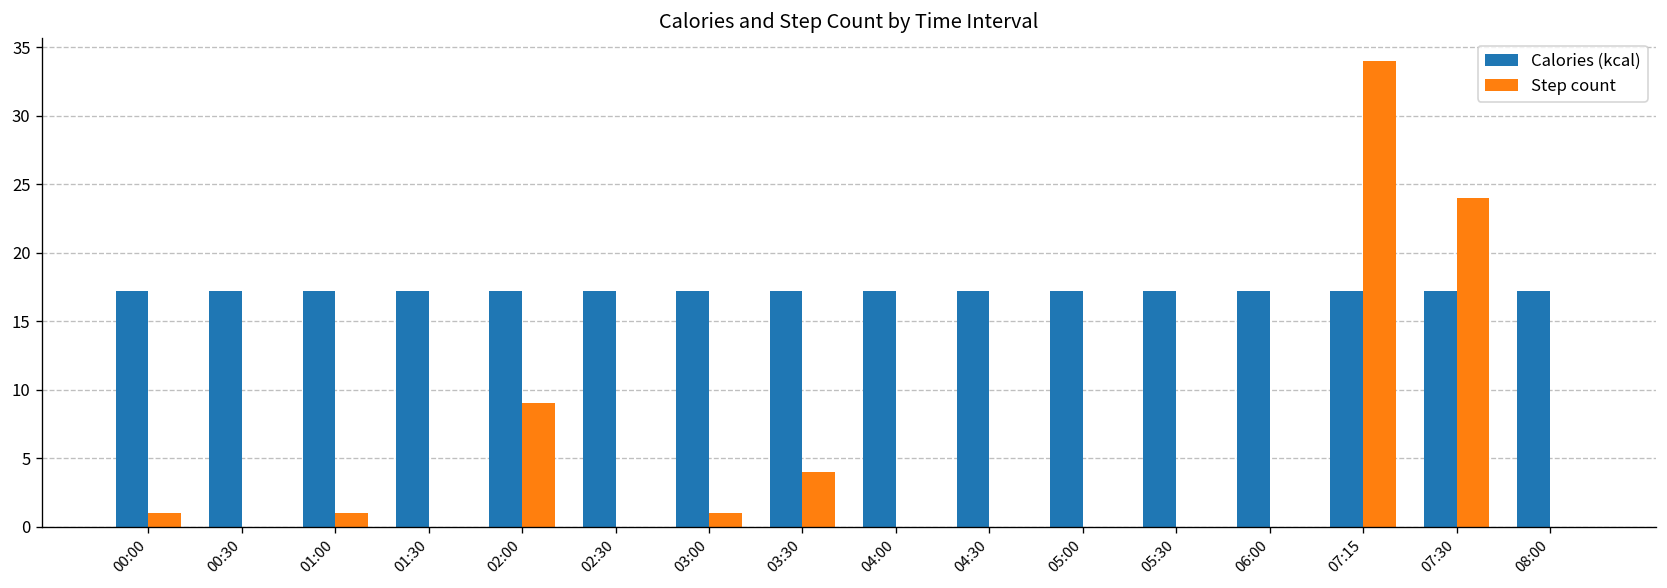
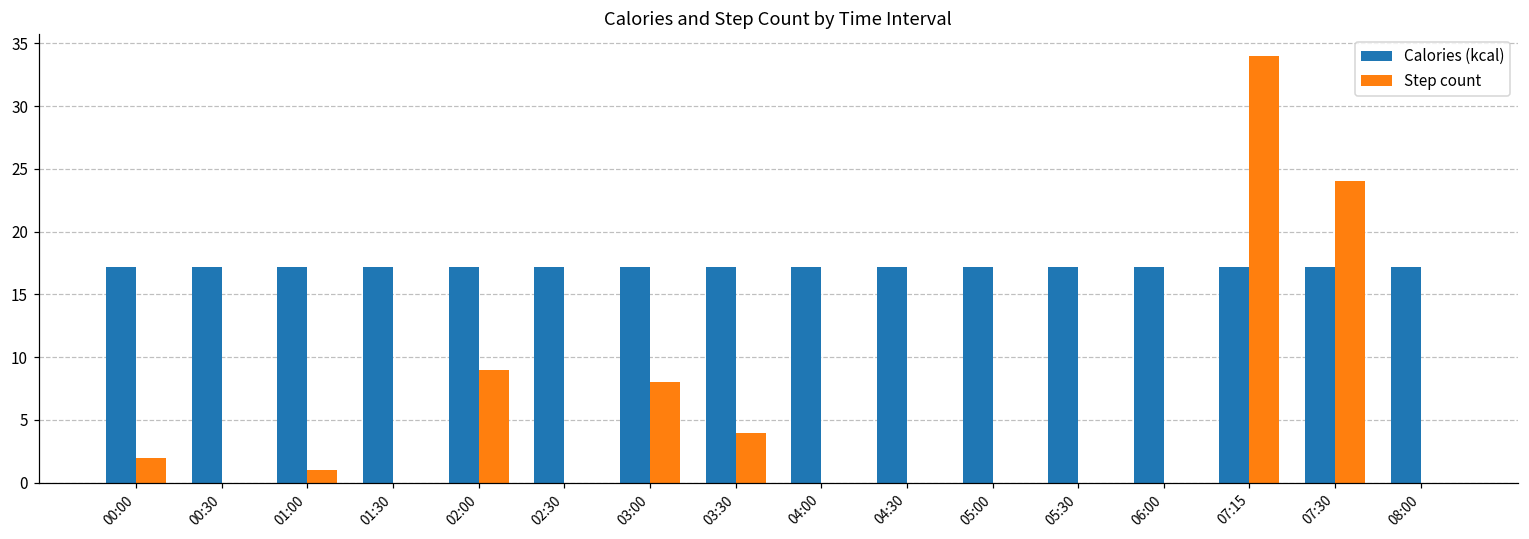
  {
    "Calories (kcal)": {
      "00:00": 17,
      "00:30": 17,
      "01:00": 17,
      "01:30": 17,
      "02:00": 17,
      "02:30": 17,
      "03:00": 17,
      "03:30": 17,
      "04:00": 17,
      "04:30": 17,
      "05:00": 17,
      "05:30": 17,
      "06:00": 17,
      "07:15": 17,
      "07:30": 17,
      "08:00": 17
    },
    "Step count": {
-     "00:00": 1,
+     "00:00": 2,
      "00:30": 0,
      "01:00": 1,
      "01:30": 0,
      "02:00": 9,
      "02:30": 0,
-     "03:00": 1,
+     "03:00": 8,
      "03:30": 4,
      "04:00": 0,
      "04:30": 0,
      "05:00": 0,
      "05:30": 0,
      "06:00": 0,
      "07:15": 34,
      "07:30": 24,
      "08:00": 0
    }
  }
